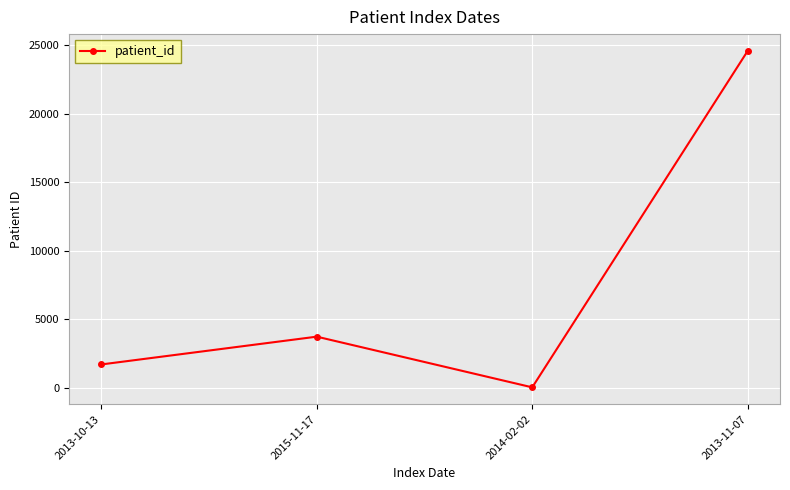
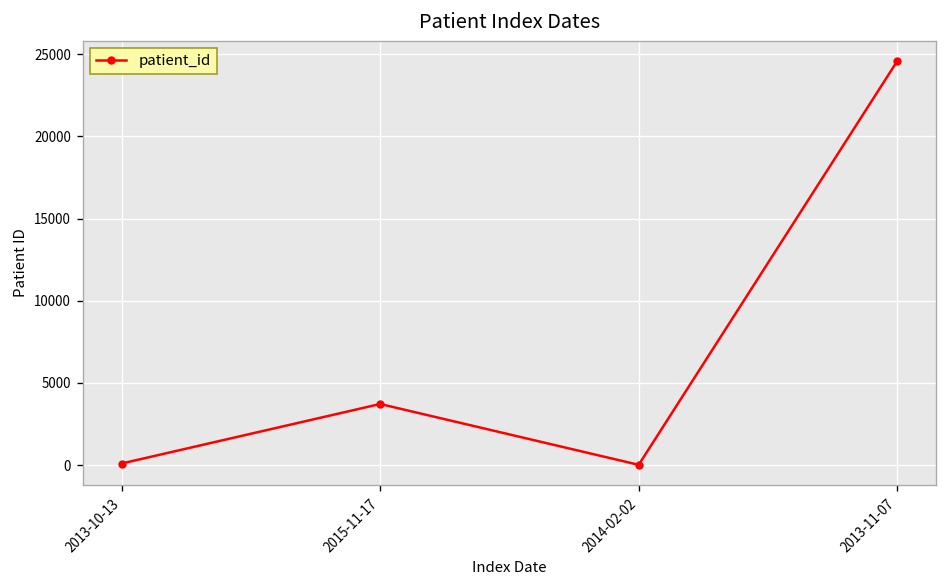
  {
-   "2013-10-13": 1700,
+   "2013-10-13": 100,
    "2015-11-17": 3700,
    "2014-02-02": 0,
    "2013-11-07": 24600
  }
